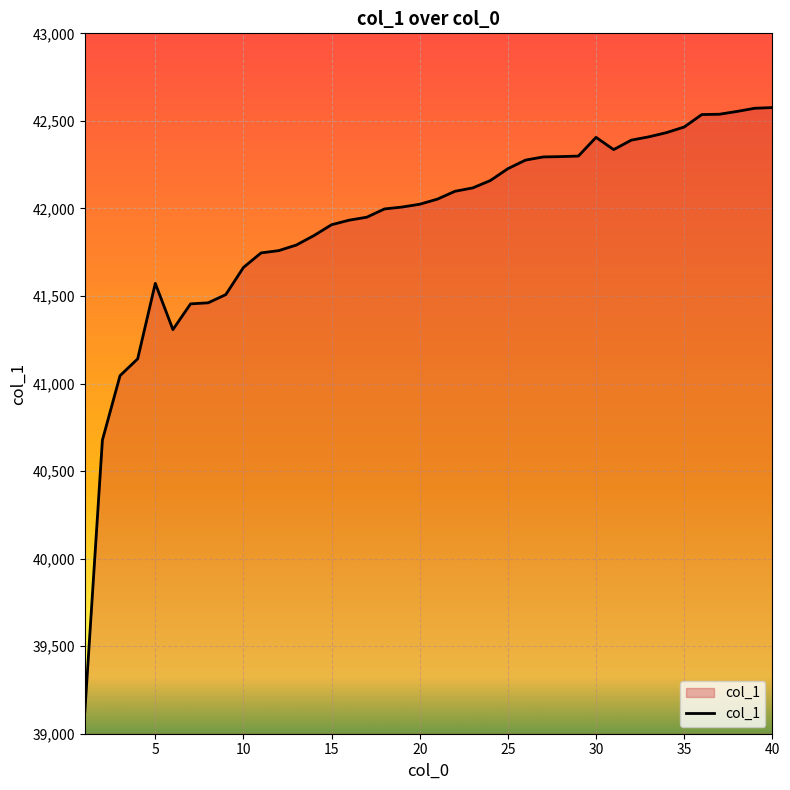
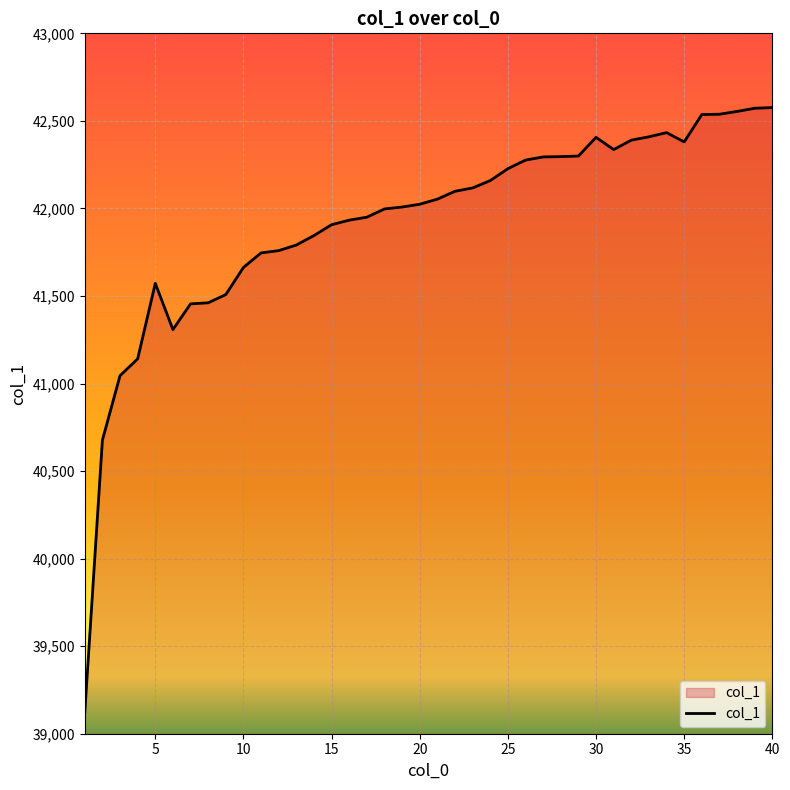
  {
    "5": "41,570",
    "10": "41,660",
    "15": "41,910",
    "20": "42,020",
    "25": "42,230",
    "30": "42,410",
-   "35": "42,470",
+   "35": "42,380",
    "40": "42,580"
  }
